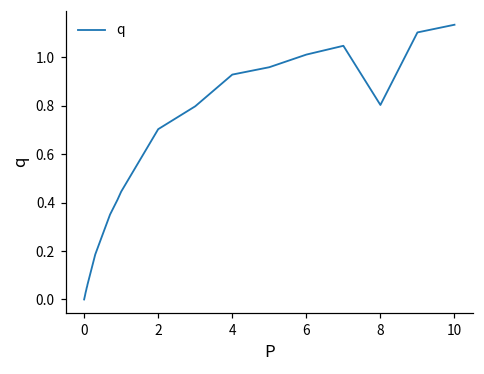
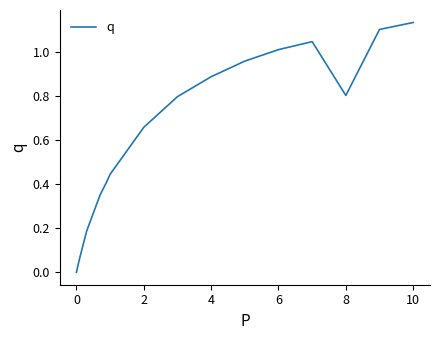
  {
-   "2": 0.70,
-   "4": 0.93,
+   "2": 0.66,
+   "4": 0.89,
    "6": 1.01,
    "8": 0.80,
    "10": 1.14
  }
